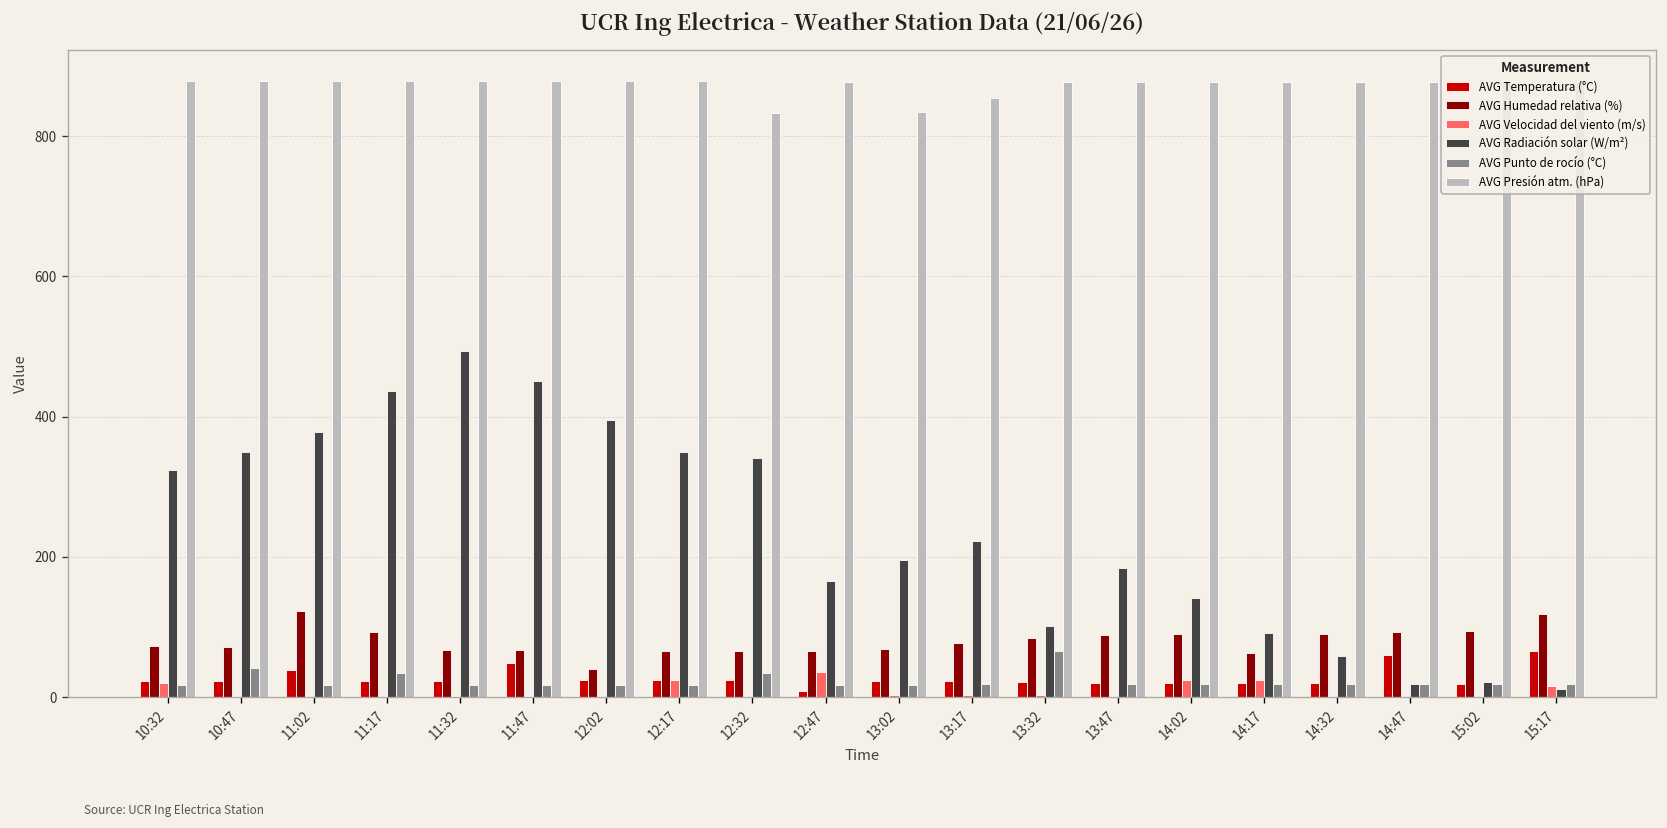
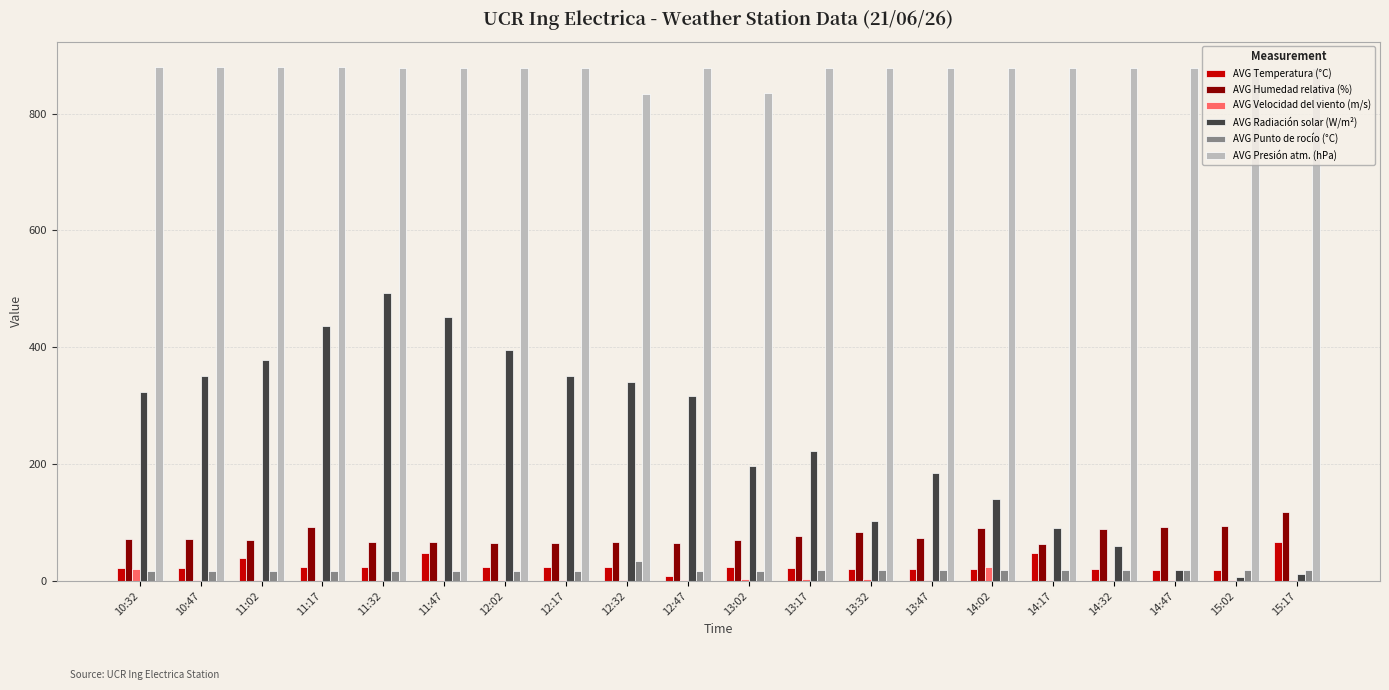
  {
    "AVG Temperatura (°C)": {
      "10:32": 20,
      "10:47": 20,
      "11:02": 40,
      "11:17": 20,
      "11:32": 20,
      "11:47": 50,
      "12:02": 20,
      "12:17": 20,
      "12:32": 20,
      "12:47": 10,
      "13:02": 20,
      "13:17": 20,
      "13:32": 20,
      "13:47": 20,
      "14:02": 20,
-     "14:17": 20,
+     "14:17": 50,
      "14:32": 20,
-     "14:47": 60,
+     "14:47": 20,
      "15:02": 20,
      "15:17": 70
    },
    "AVG Humedad relativa (%)": {
      "10:32": 70,
      "10:47": 70,
-     "11:02": 120,
+     "11:02": 70,
      "11:17": 90,
      "11:32": 70,
      "11:47": 70,
-     "12:02": 40,
+     "12:02": 70,
      "12:17": 70,
      "12:32": 70,
      "12:47": 70,
      "13:02": 70,
      "13:17": 80,
      "13:32": 80,
-     "13:47": 90,
+     "13:47": 70,
      "14:02": 90,
      "14:17": 60,
      "14:32": 90,
      "14:47": 90,
      "15:02": 90,
      "15:17": 120
    },
    "AVG Velocidad del viento (m/s)": {
      "10:32": 20,
-     "12:17": 20,
-     "12:47": 40,
+     "12:17": 0,
+     "12:47": 0,
      "14:02": 20,
-     "14:17": 20,
-     "15:17": 20
+     "14:17": 0,
+     "15:17": 0
    },
    "AVG Radiación solar (W/m²)": {
      "10:32": 320,
      "10:47": 350,
      "11:02": 380,
      "11:17": 440,
      "11:32": 490,
      "11:47": 450,
      "12:02": 400,
      "12:17": 350,
      "12:32": 340,
-     "12:47": 170,
+     "12:47": 320,
      "13:02": 200,
      "13:17": 220,
      "13:32": 100,
      "13:47": 180,
      "14:02": 140,
      "14:17": 90,
      "14:32": 60,
      "14:47": 20,
-     "15:02": 20,
+     "15:02": 10,
      "15:17": 10
    },
    "AVG Punto de rocío (°C)": {
      "10:32": 20,
-     "10:47": 40,
+     "10:47": 20,
      "11:02": 20,
-     "11:17": 30,
+     "11:17": 20,
      "11:32": 20,
      "11:47": 20,
      "12:02": 20,
      "12:17": 20,
      "12:32": 30,
      "12:47": 20,
      "13:02": 20,
      "13:17": 20,
-     "13:32": 70,
+     "13:32": 20,
      "13:47": 20,
      "14:02": 20,
      "14:17": 20,
      "14:32": 20,
      "14:47": 20,
      "15:02": 20,
      "15:17": 20
    },
    "AVG Presión atm. (hPa)": {
      "10:32": 880,
      "10:47": 880,
      "11:02": 880,
      "11:17": 880,
      "11:32": 880,
      "11:47": 880,
      "12:02": 880,
      "12:17": 880,
      "12:32": 830,
      "12:47": 880,
      "13:02": 830,
-     "13:17": 850,
+     "13:17": 880,
      "13:32": 880,
      "13:47": 880,
      "14:02": 880,
      "14:17": 880,
      "14:32": 880,
      "14:47": 880
    }
  }
